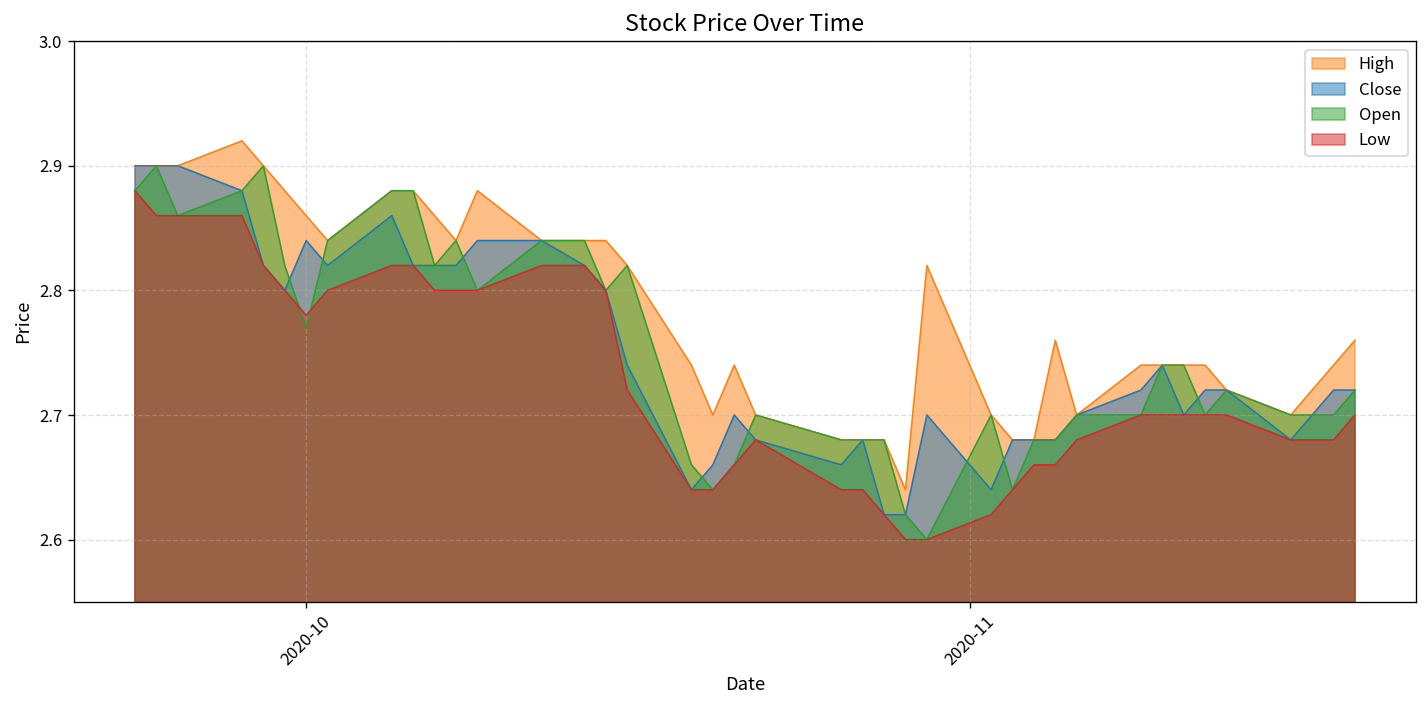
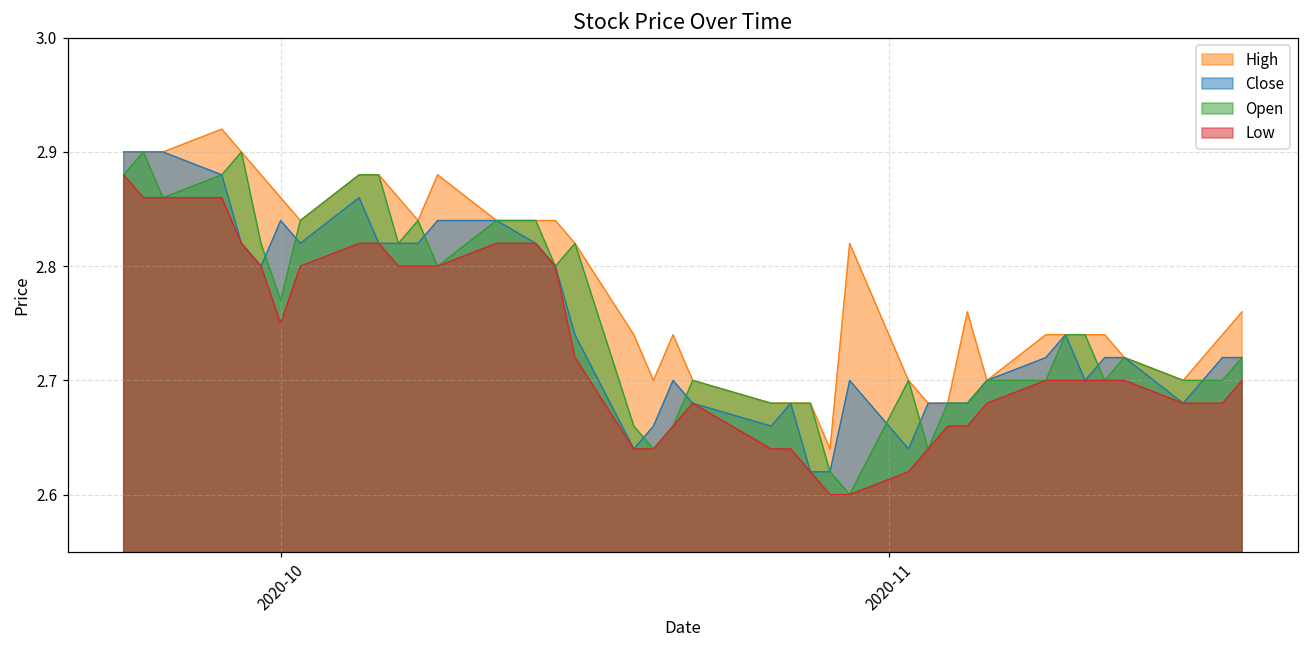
  {
    "High": {
      "2020-10": 2.86
    },
    "Close": {
      "2020-10": 2.84
    },
    "Open": {
      "2020-10": 2.77
    },
    "Low": {
-     "2020-10": 2.78
+     "2020-10": 2.75
    }
  }
